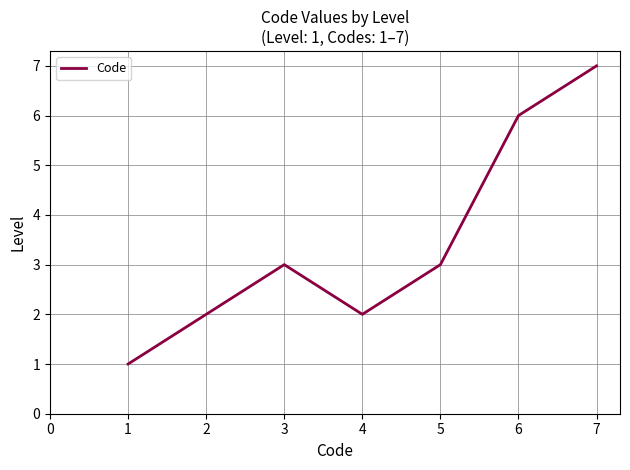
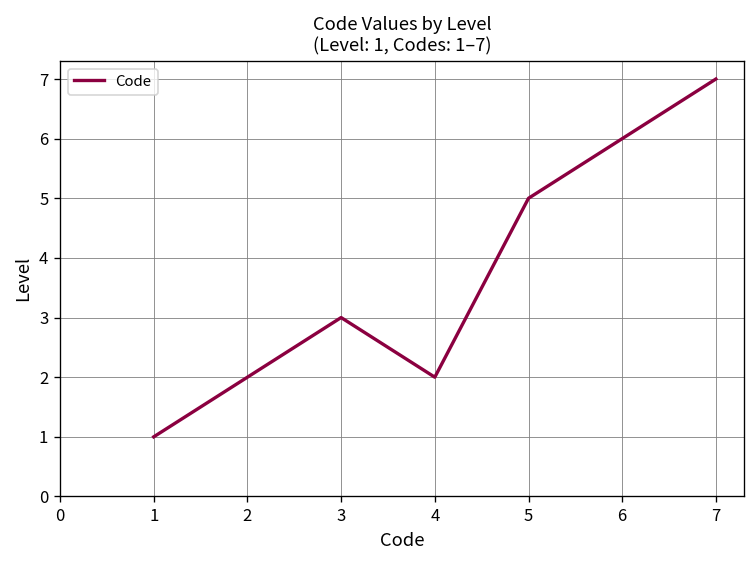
  {
    "1": 1,
    "2": 2,
    "3": 3,
    "4": 2,
-   "5": 3,
+   "5": 5,
    "6": 6,
    "7": 7
  }
